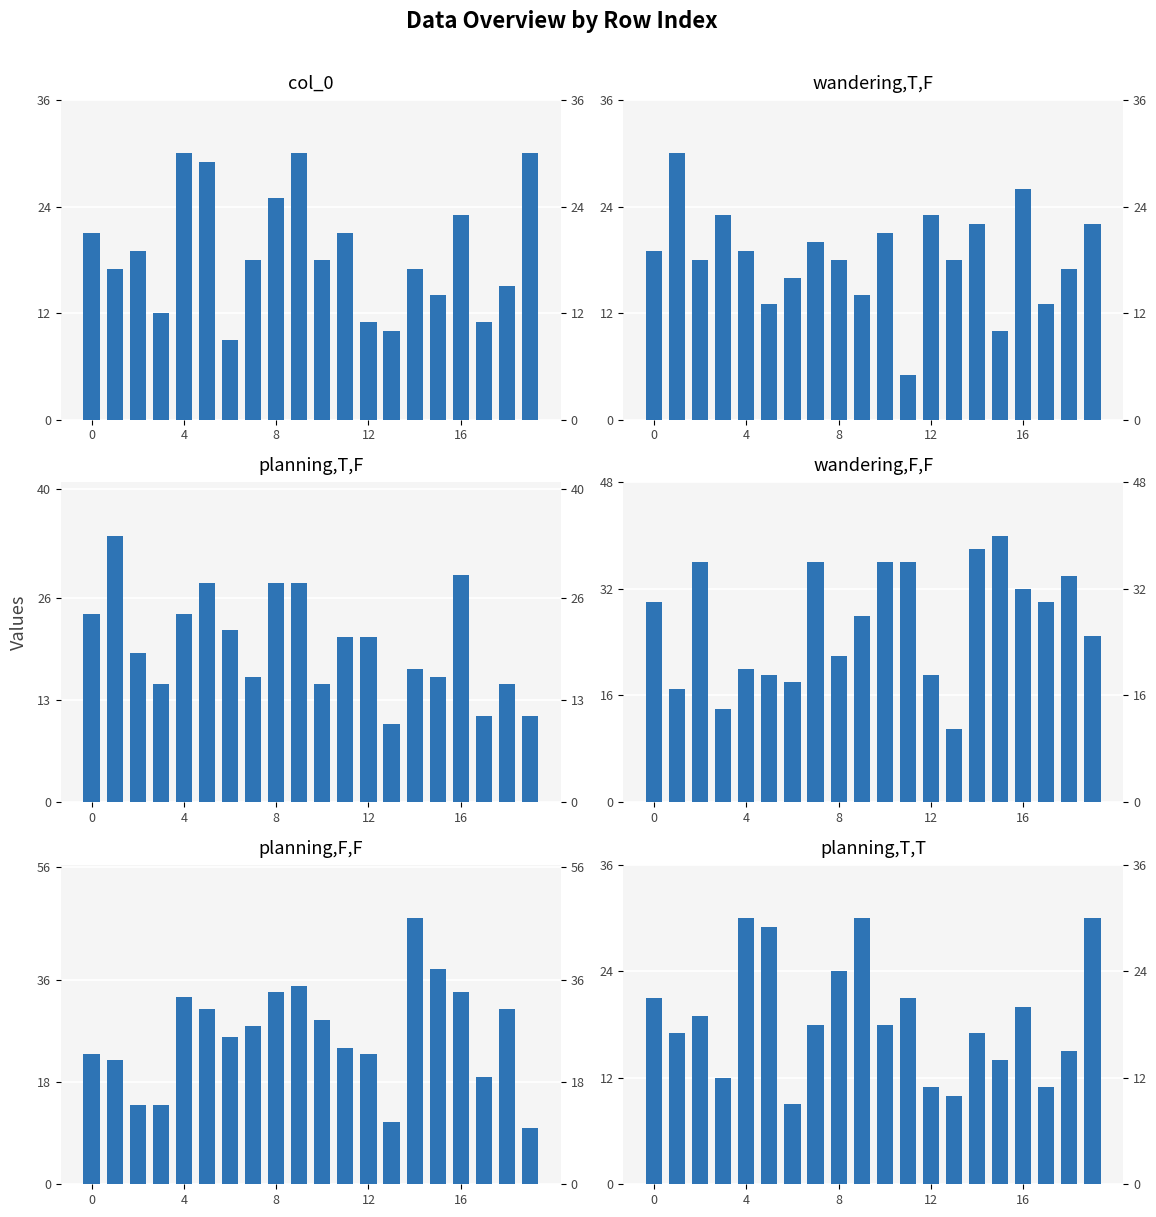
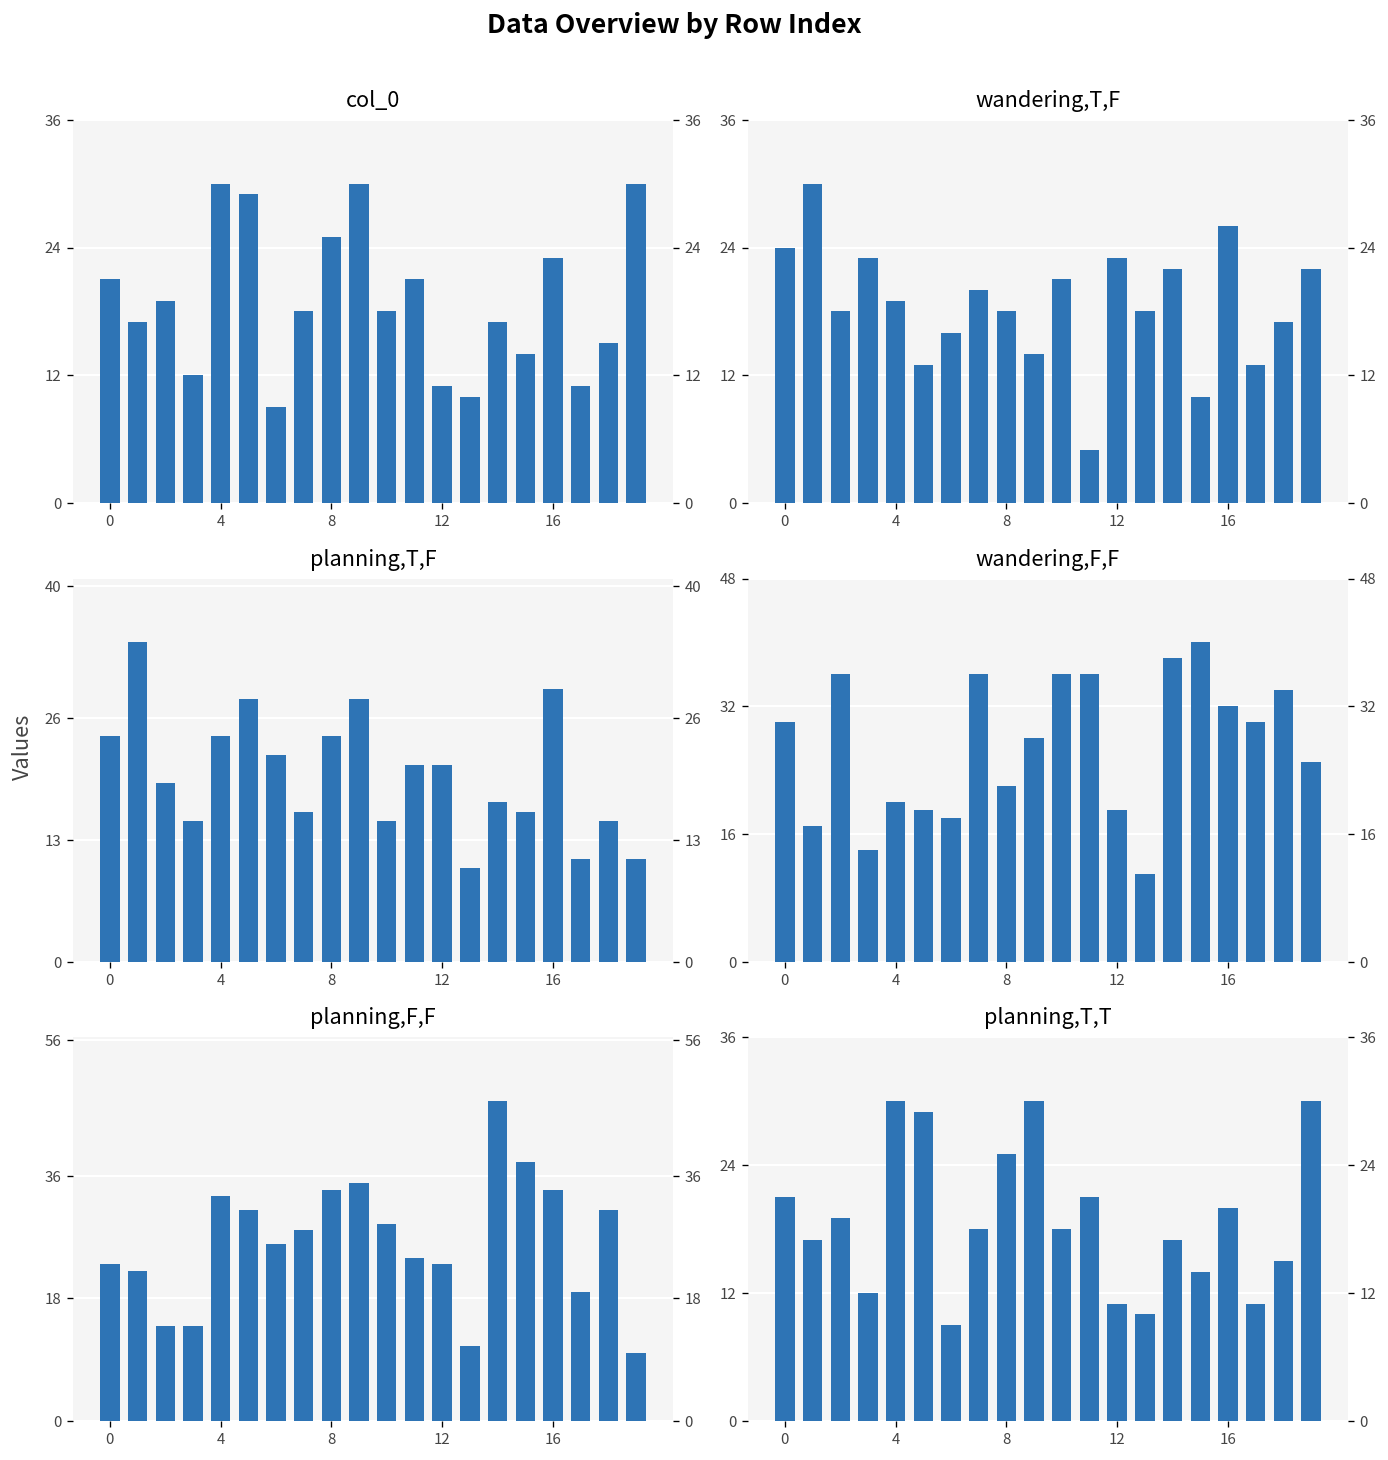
  {
    "col_0": {
      "0": 21,
      "4": 30,
      "8": 25,
      "12": 11,
      "16": 23
    },
    "wandering,T,F": {
-     "0": 19,
+     "0": 24,
      "4": 19,
      "8": 18,
      "12": 23,
      "16": 26
    },
    "planning,T,F": {
      "0": 24,
      "4": 24,
-     "8": 28,
+     "8": 24,
      "12": 21,
      "16": 29
    },
    "wandering,F,F": {
      "0": 30,
      "4": 20,
      "8": 22,
      "12": 19,
      "16": 32
    },
    "planning,F,F": {
      "0": 23,
      "4": 33,
      "8": 34,
      "12": 23,
      "16": 34
    },
    "planning,T,T": {
      "0": 21,
      "4": 30,
-     "8": 24,
+     "8": 25,
      "12": 11,
      "16": 20
    }
  }
